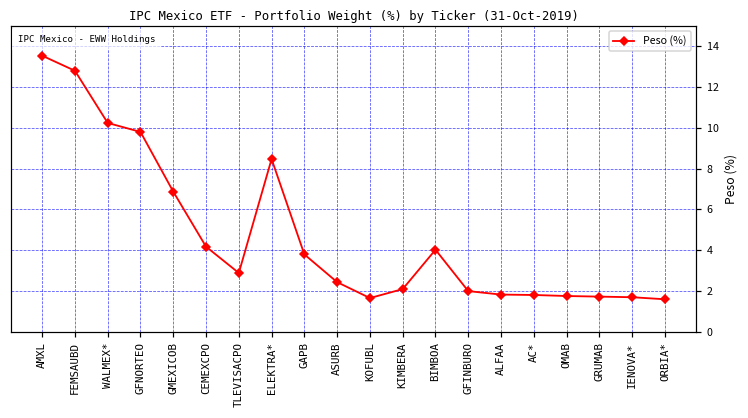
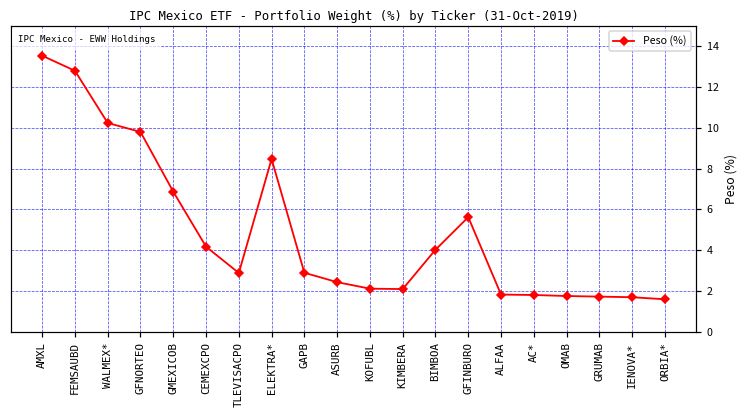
  {
    "AMXL": 13.5,
    "FEMSAUBD": 12.8,
    "WALMEX*": 10.2,
    "GFNORTEO": 9.8,
    "GMEXICOB": 6.9,
    "CEMEXCPO": 4.2,
    "TLEVISACPO": 2.9,
    "ELEKTRA*": 8.5,
-   "GAPB": 3.8,
+   "GAPB": 2.9,
    "ASURB": 2.4,
-   "KOFUBL": 1.7,
+   "KOFUBL": 2.1,
    "KIMBERA": 2.1,
    "BIMBOA": 4.0,
-   "GFINBURO": 2.0,
+   "GFINBURO": 5.6,
    "ALFAA": 1.8,
    "AC*": 1.8,
    "OMAB": 1.8,
    "GRUMAB": 1.7,
    "IENOVA*": 1.7,
    "ORBIA*": 1.6
  }
